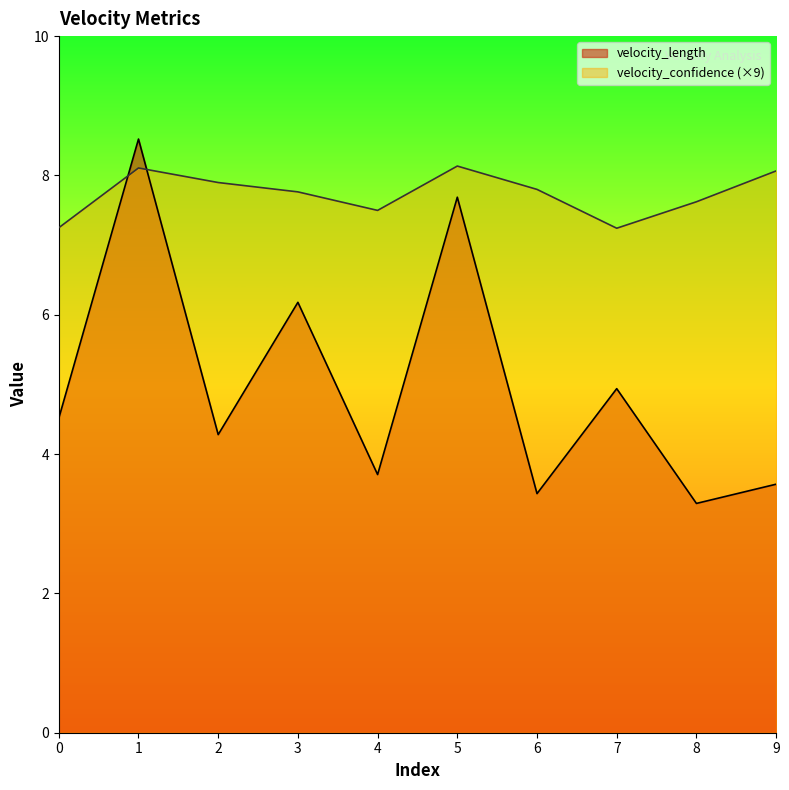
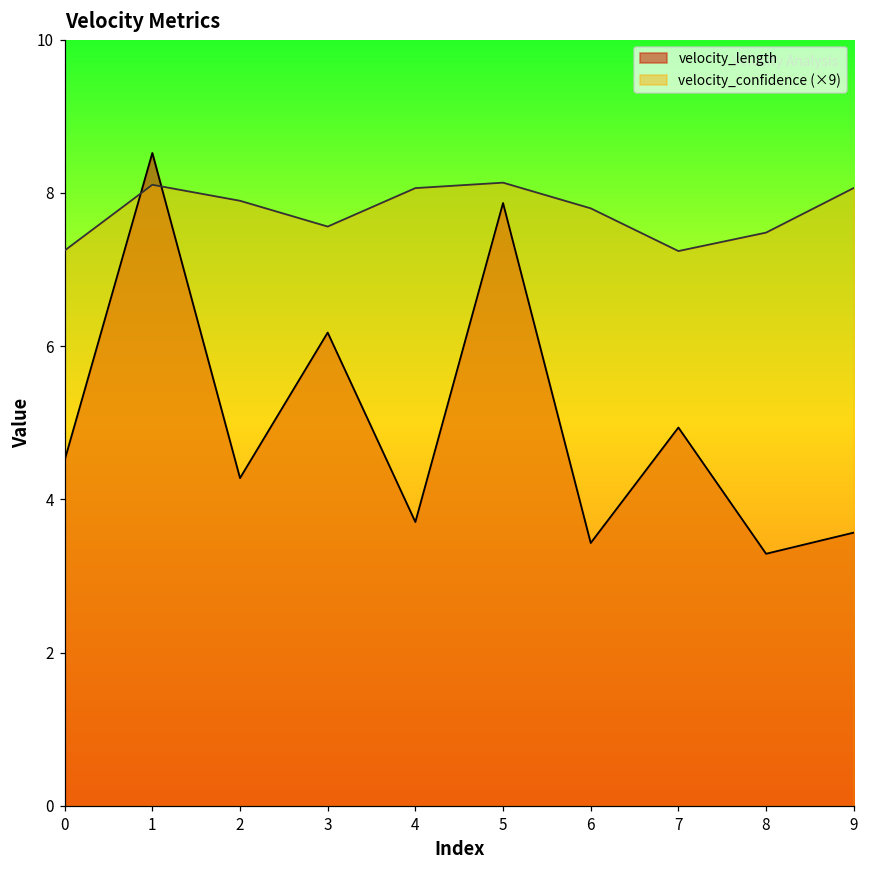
  {
    "velocity_length": {
      "0": 4.5,
      "1": 8.5,
      "2": 4.3,
      "3": 6.2,
      "4": 3.7,
-     "5": 7.7,
+     "5": 7.9,
      "6": 3.4,
      "7": 4.9,
      "8": 3.3,
      "9": 3.6
    },
    "velocity_confidence (×9)": {
      "0": 7.2,
      "1": 8.1,
      "2": 7.9,
-     "3": 7.8,
-     "4": 7.5,
+     "3": 7.6,
+     "4": 8.1,
      "5": 8.1,
      "6": 7.8,
      "7": 7.2,
-     "8": 7.6,
+     "8": 7.5,
      "9": 8.1
    }
  }
